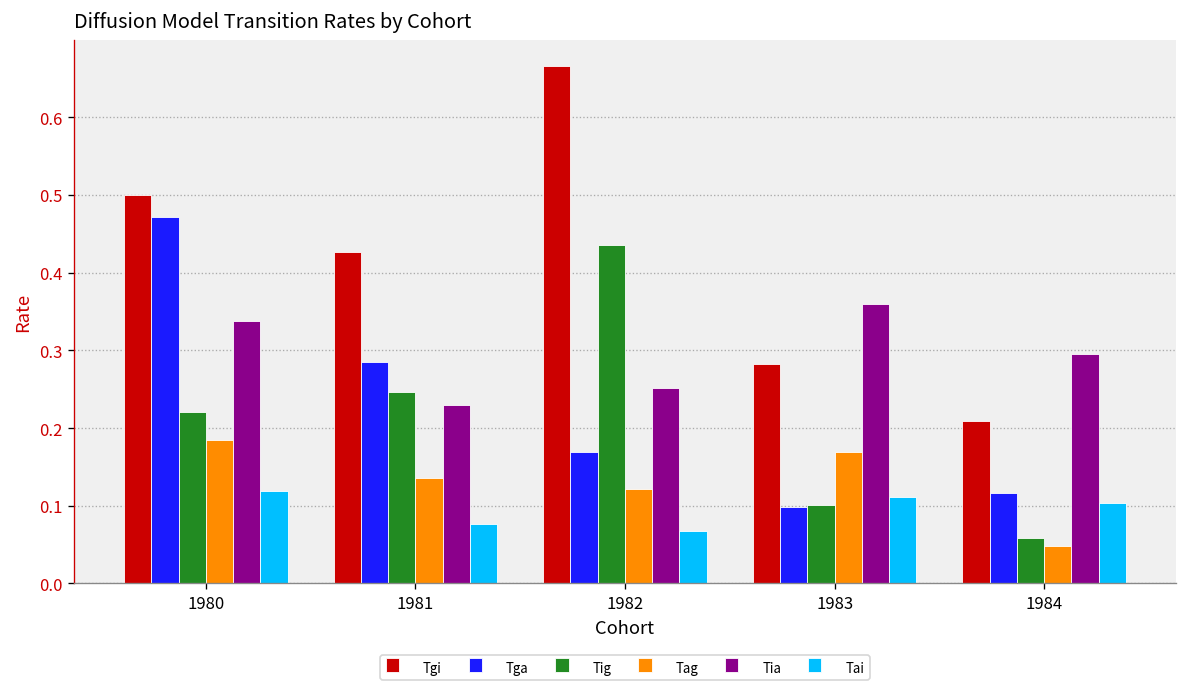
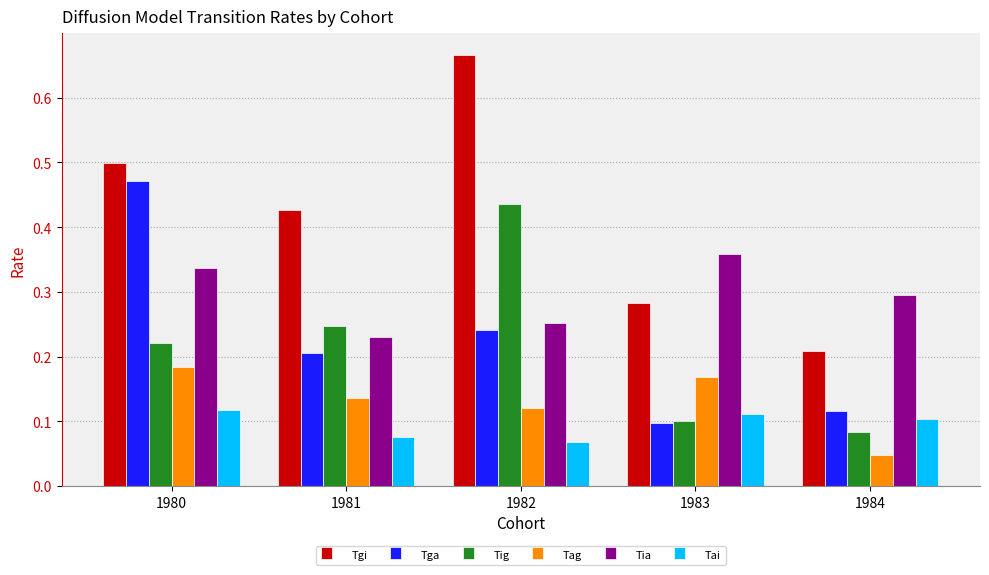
  {
    "Tgi": {
      "1980": 0.50,
      "1981": 0.43,
      "1982": 0.67,
      "1983": 0.28,
      "1984": 0.21
    },
    "Tga": {
      "1980": 0.47,
-     "1981": 0.28,
-     "1982": 0.17,
+     "1981": 0.21,
+     "1982": 0.24,
      "1983": 0.10,
      "1984": 0.12
    },
    "Tig": {
      "1980": 0.22,
      "1981": 0.25,
      "1982": 0.44,
      "1983": 0.10,
-     "1984": 0.06
+     "1984": 0.08
    },
    "Tag": {
      "1980": 0.18,
      "1981": 0.14,
      "1982": 0.12,
      "1983": 0.17,
      "1984": 0.05
    },
    "Tia": {
      "1980": 0.34,
      "1981": 0.23,
      "1982": 0.25,
      "1983": 0.36,
      "1984": 0.30
    },
    "Tai": {
      "1980": 0.12,
      "1981": 0.08,
      "1982": 0.07,
      "1983": 0.11,
      "1984": 0.10
    }
  }
